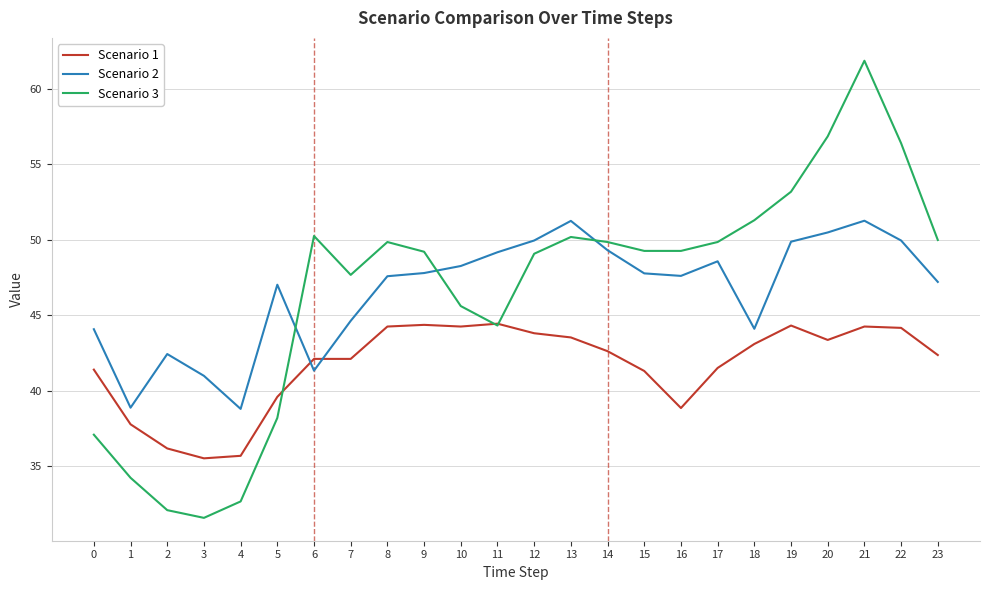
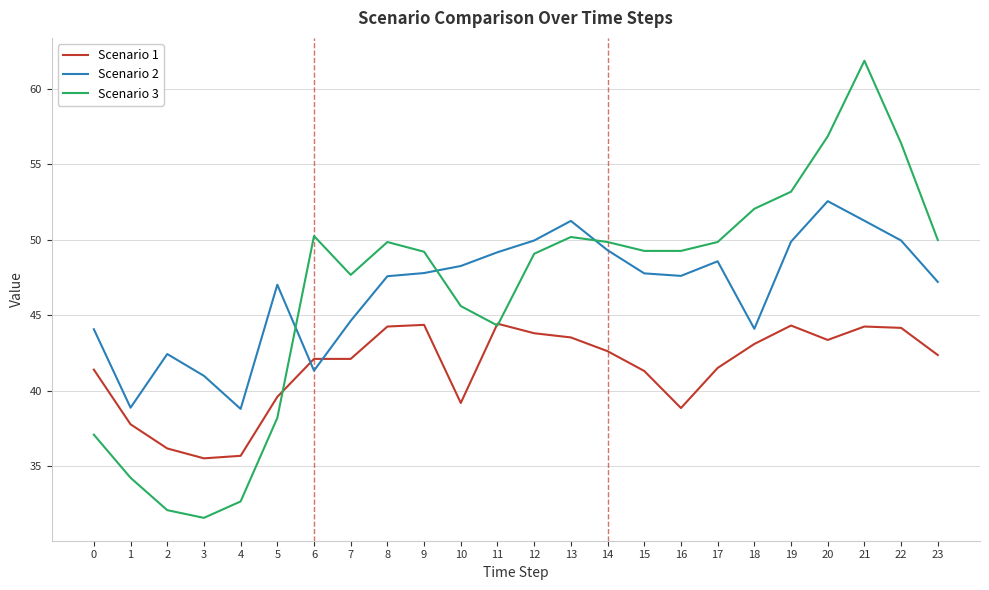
  {
    "Scenario 1": {
      "0": 41.4,
      "1": 37.8,
      "2": 36.2,
      "3": 35.5,
      "4": 35.7,
      "5": 39.6,
      "6": 42.1,
      "7": 42.1,
      "8": 44.2,
      "9": 44.4,
-     "10": 44.2,
+     "10": 39.2,
      "12": 43.8,
      "13": 43.5,
      "14": 42.6,
      "15": 41.3,
      "16": 38.8,
      "17": 41.5,
      "18": 43.1,
      "19": 44.3,
      "20": 43.4,
      "21": 44.2,
      "22": 44.2,
      "23": 42.4
    },
    "Scenario 2": {
      "0": 44.1,
      "1": 38.9,
      "2": 42.4,
      "3": 41.0,
      "4": 38.8,
      "5": 47.0,
      "6": 41.3,
      "7": 44.6,
      "8": 47.6,
      "9": 47.8,
      "10": 48.2,
      "11": 49.2,
      "12": 49.9,
      "13": 51.2,
      "14": 49.3,
      "15": 47.8,
      "16": 47.6,
      "17": 48.6,
      "18": 44.1,
      "19": 49.9,
-     "20": 50.5,
+     "20": 52.5,
      "21": 51.2,
      "22": 49.9,
      "23": 47.2
    },
    "Scenario 3": {
      "0": 37.1,
      "1": 34.2,
      "2": 32.1,
      "3": 31.6,
      "4": 32.7,
      "5": 38.2,
      "6": 50.2,
      "7": 47.7,
      "8": 49.8,
      "9": 49.2,
      "10": 45.6,
      "12": 49.1,
      "13": 50.2,
      "14": 49.8,
      "15": 49.2,
      "16": 49.2,
      "17": 49.8,
-     "18": 51.3,
+     "18": 52.0,
      "19": 53.2,
      "20": 56.8,
      "21": 61.8,
      "22": 56.4,
      "23": 50.0
    }
  }
